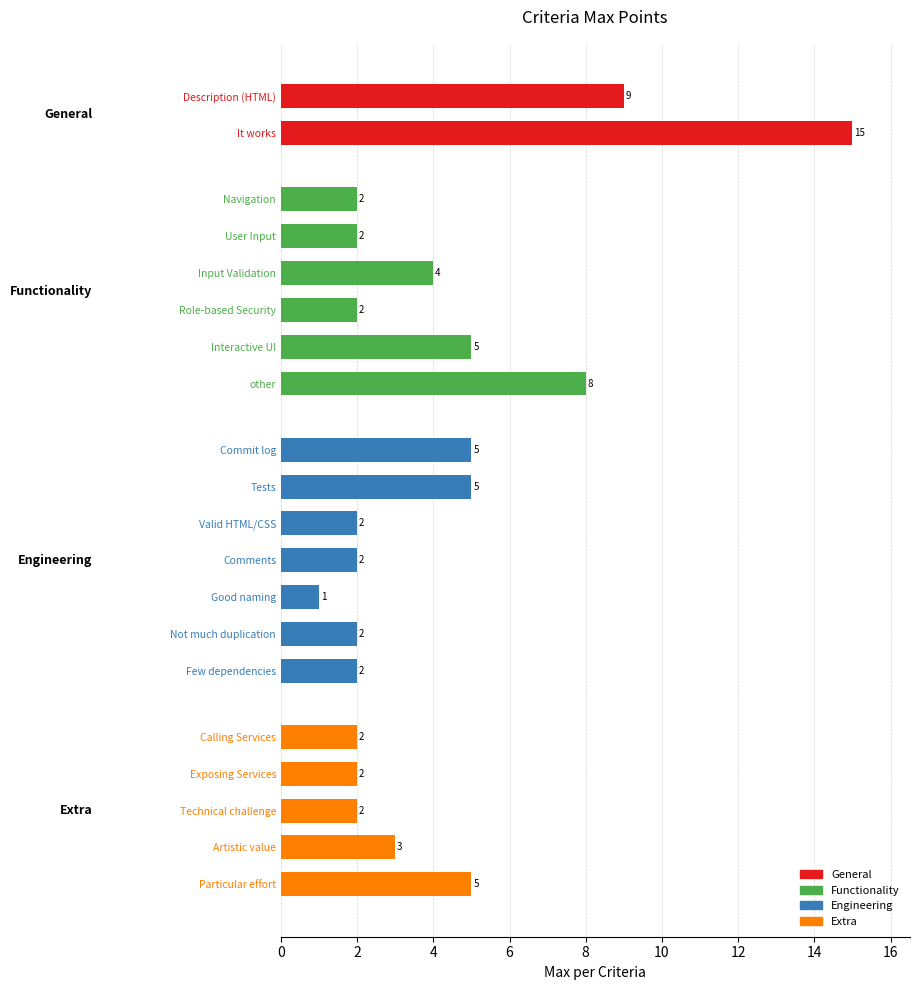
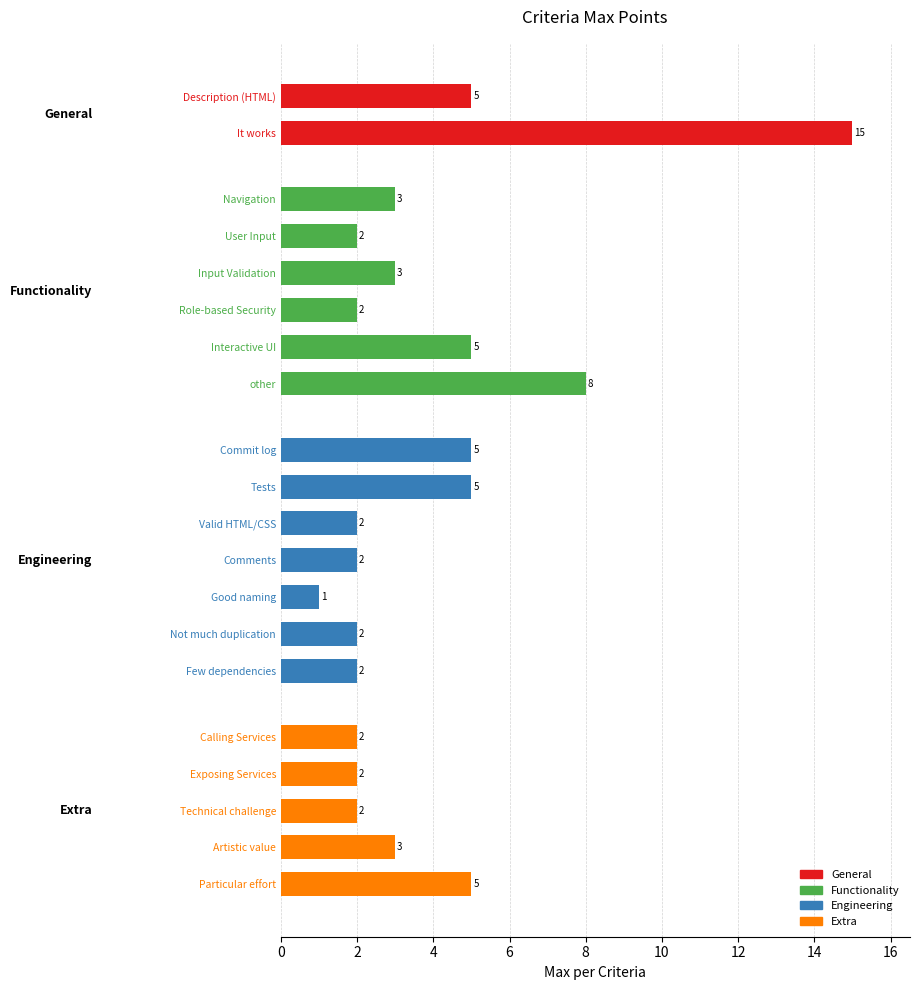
  {
-   "Description (HTML)": 9,
+   "Description (HTML)": 5,
    "It works": 15,
-   "Navigation": 2,
+   "Navigation": 3,
    "User Input": 2,
-   "Input Validation": 4,
+   "Input Validation": 3,
    "Role-based Security": 2,
    "Interactive UI": 5,
    "other": 8,
    "Commit log": 5,
    "Tests": 5,
    "Valid HTML/CSS": 2,
    "Comments": 2,
    "Good naming": 1,
    "Not much duplication": 2,
    "Few dependencies": 2,
    "Calling Services": 2,
    "Exposing Services": 2,
    "Technical challenge": 2,
    "Artistic value": 3,
    "Particular effort": 5
  }
